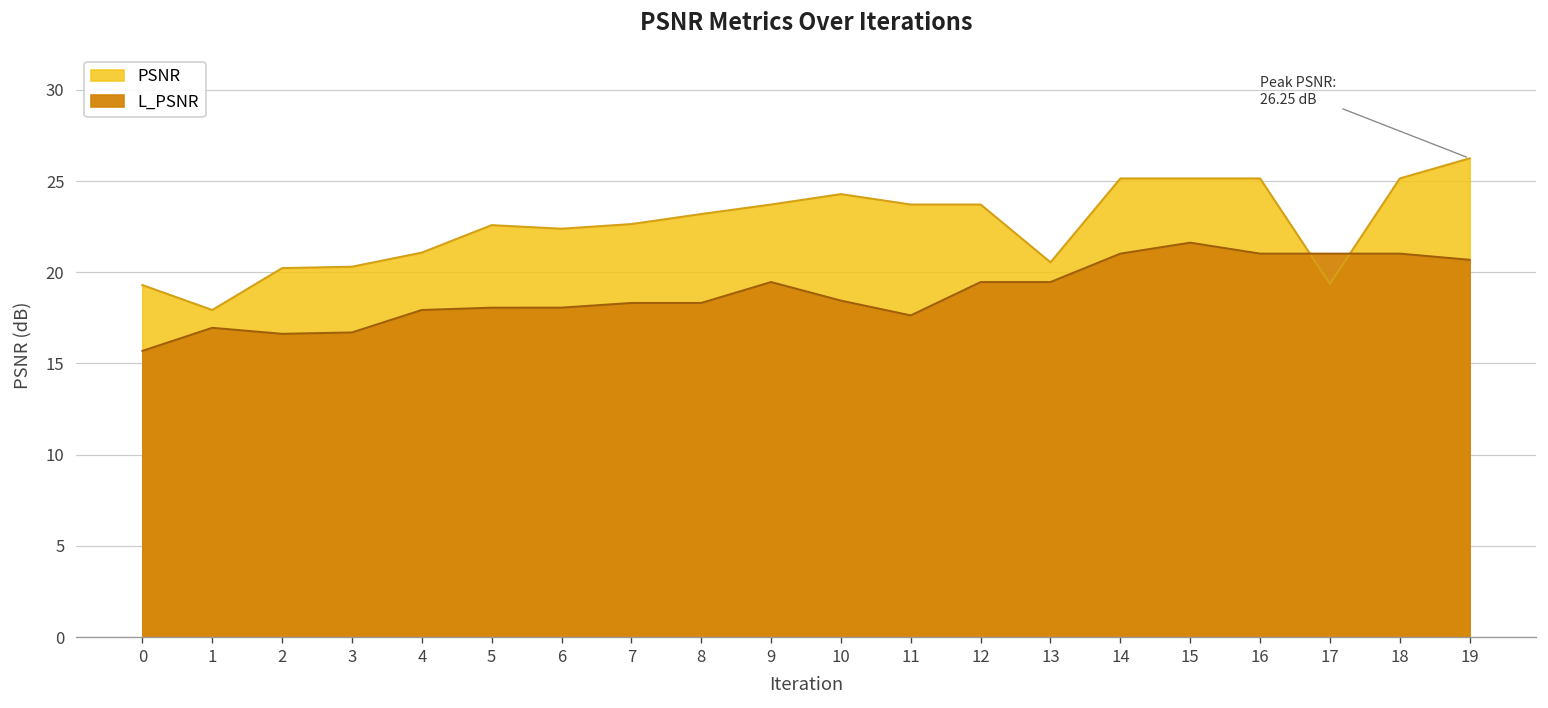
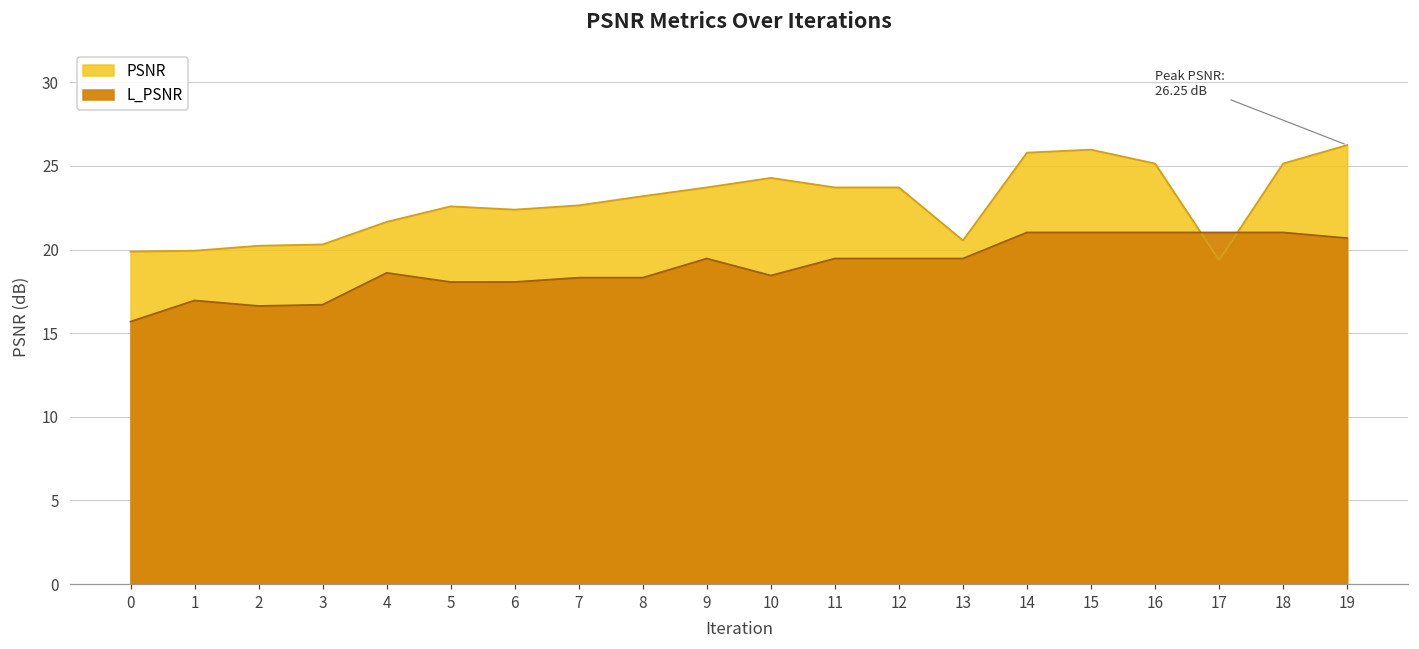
  {
    "PSNR": {
-     "0": 19.3,
-     "1": 17.9,
+     "0": 19.9,
+     "1": 19.9,
      "2": 20.2,
      "3": 20.3,
-     "4": 21.1,
+     "4": 21.7,
      "5": 22.6,
      "6": 22.4,
      "7": 22.6,
      "8": 23.2,
      "9": 23.7,
      "10": 24.3,
      "11": 23.7,
      "12": 23.7,
      "13": 20.5,
-     "14": 25.1,
-     "15": 25.1,
+     "14": 25.8,
+     "15": 26.0,
      "16": 25.1,
      "17": 19.4,
      "18": 25.1
    },
    "L_PSNR": {
      "0": 15.7,
      "1": 17.0,
      "2": 16.6,
      "3": 16.7,
-     "4": 17.9,
+     "4": 18.6,
      "5": 18.1,
      "6": 18.1,
      "7": 18.3,
      "8": 18.3,
      "9": 19.5,
      "10": 18.4,
-     "11": 17.6,
+     "11": 19.5,
      "12": 19.5,
      "13": 19.5,
      "14": 21.0,
-     "15": 21.6,
+     "15": 21.0,
      "16": 21.0,
      "17": 21.0,
      "18": 21.0,
      "19": 20.7
    }
  }
